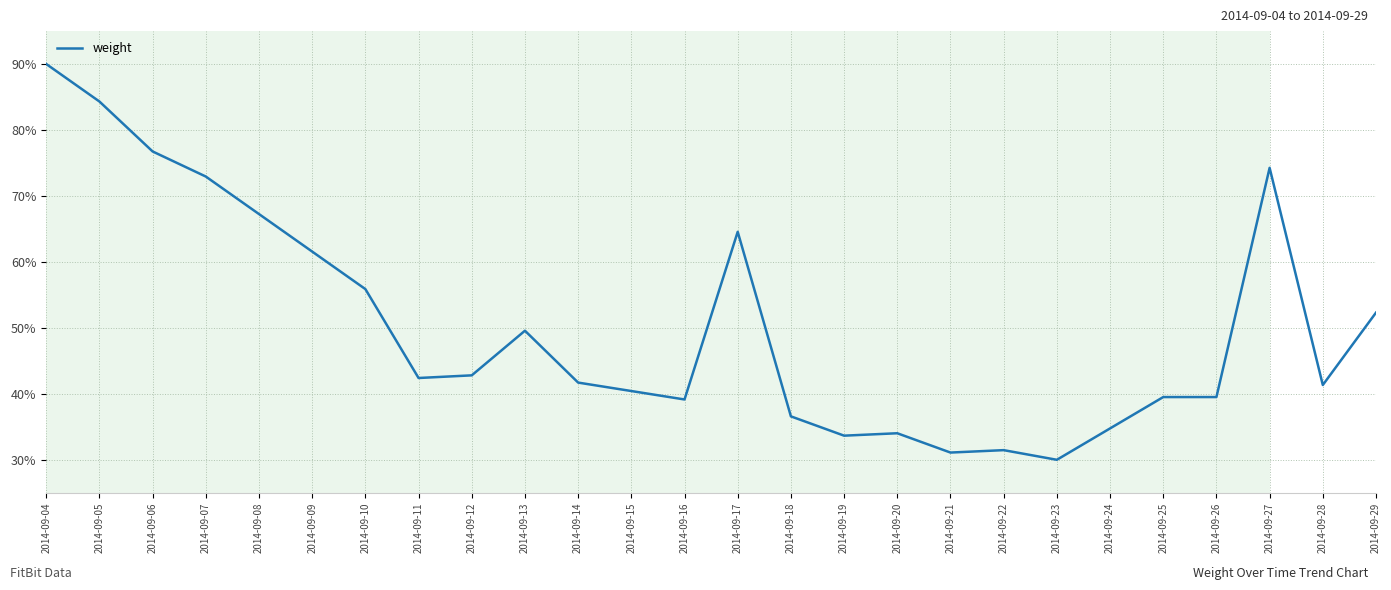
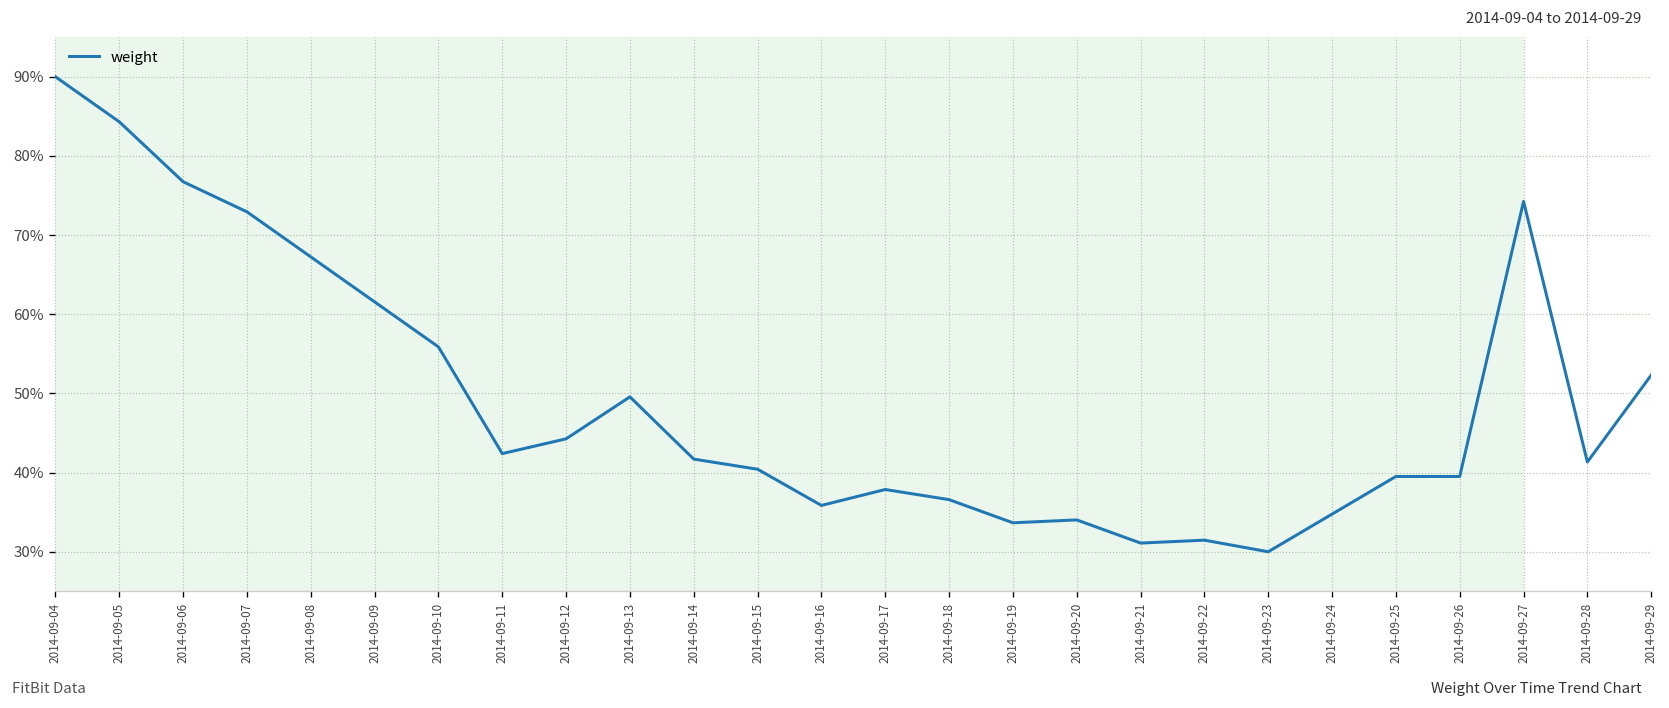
  {
    "2014-09-04": "90%",
    "2014-09-05": "84%",
    "2014-09-06": "77%",
    "2014-09-07": "73%",
    "2014-09-08": "67%",
    "2014-09-09": "62%",
    "2014-09-10": "56%",
    "2014-09-11": "42%",
-   "2014-09-12": "43%",
+   "2014-09-12": "44%",
    "2014-09-13": "50%",
    "2014-09-14": "42%",
    "2014-09-15": "40%",
-   "2014-09-16": "39%",
-   "2014-09-17": "65%",
+   "2014-09-16": "36%",
+   "2014-09-17": "38%",
    "2014-09-18": "37%",
    "2014-09-19": "34%",
    "2014-09-20": "34%",
    "2014-09-21": "31%",
    "2014-09-22": "31%",
    "2014-09-23": "30%",
    "2014-09-24": "35%",
    "2014-09-25": "40%",
    "2014-09-26": "40%",
    "2014-09-27": "74%",
    "2014-09-28": "41%",
    "2014-09-29": "52%"
  }
